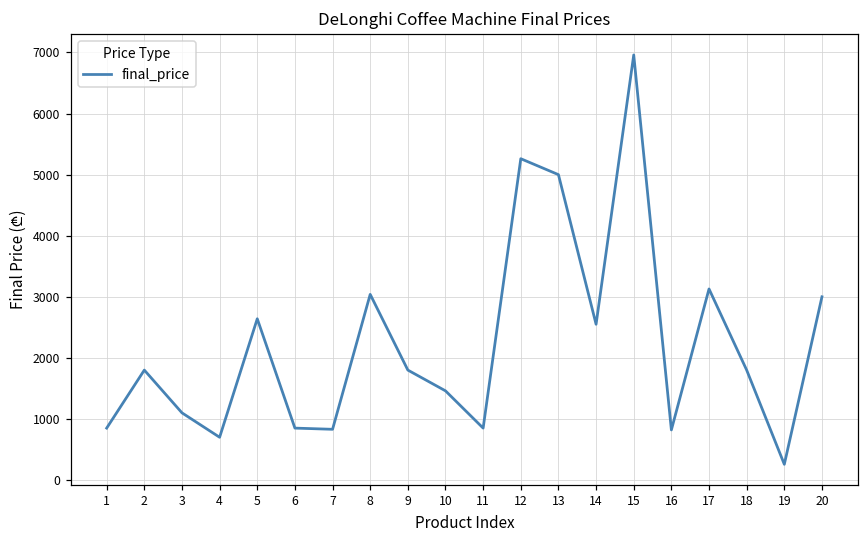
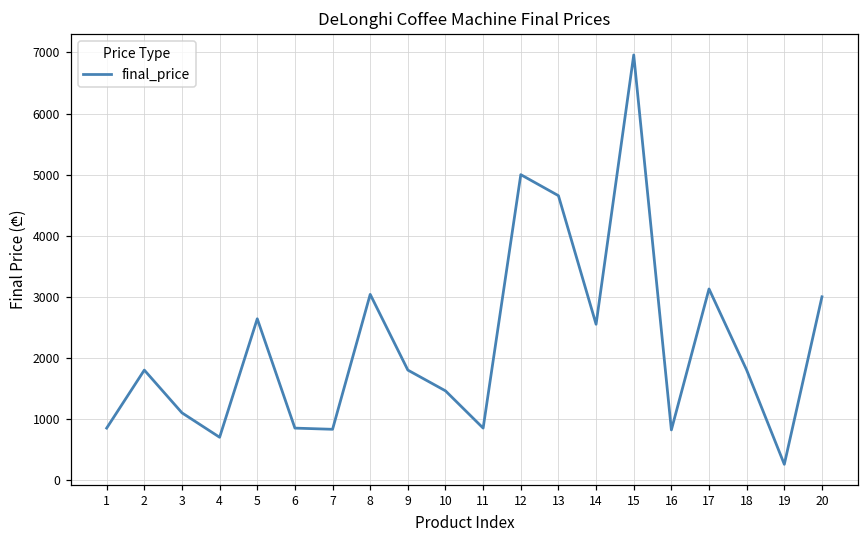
  {
    "1": 800,
    "2": 1800,
    "3": 1100,
    "4": 700,
    "5": 2600,
    "6": 800,
    "7": 800,
    "8": 3000,
    "9": 1800,
    "10": 1500,
    "11": 800,
-   "12": 5300,
-   "13": 5000,
+   "12": 5000,
+   "13": 4700,
    "14": 2500,
    "15": 7000,
    "16": 800,
    "17": 3100,
    "18": 1800,
    "19": 300,
    "20": 3000
  }
